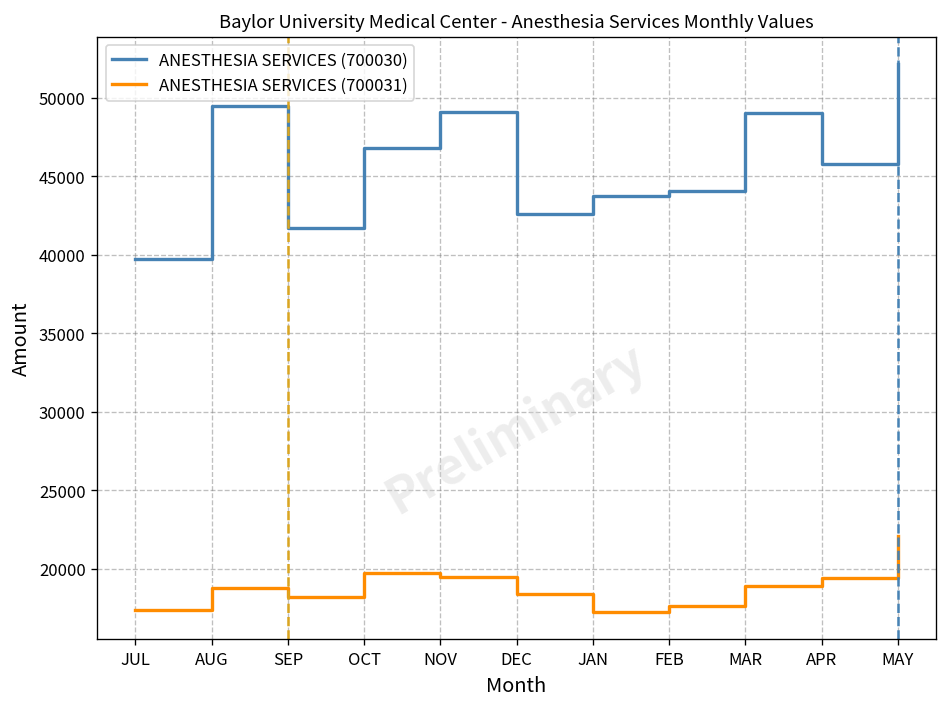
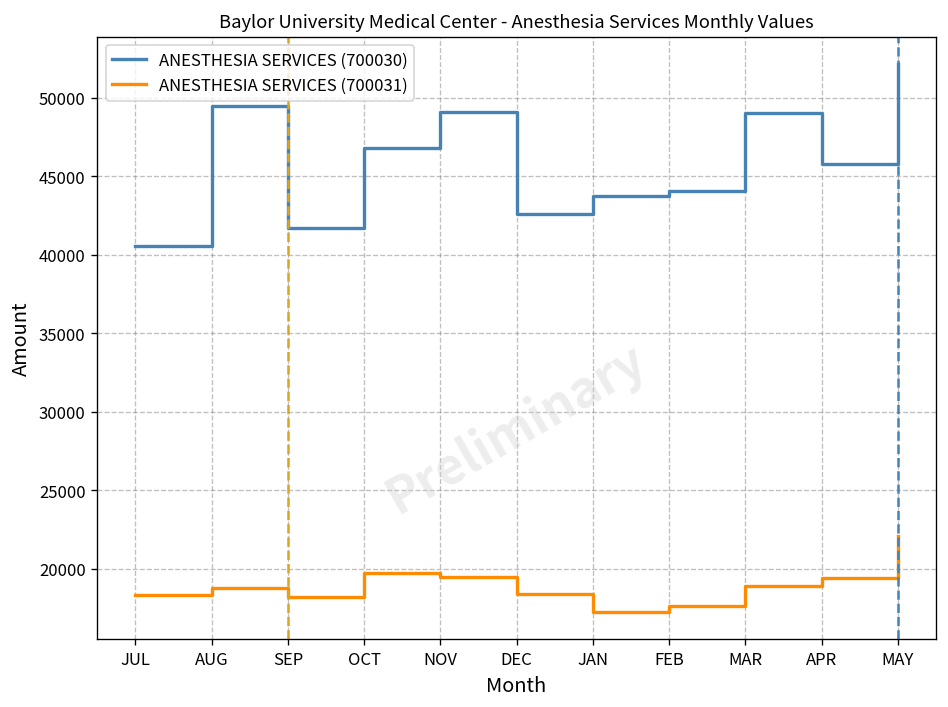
  {
    "ANESTHESIA SERVICES (700030)": {
-     "JUL": 39800,
+     "JUL": 40600,
      "AUG": 49500,
      "SEP": 41700,
      "OCT": 46800,
      "NOV": 49100,
      "DEC": 42600,
      "JAN": 43700,
      "FEB": 44100,
      "MAR": 49100,
      "APR": 45800,
      "MAY": 52100
    },
    "ANESTHESIA SERVICES (700031)": {
-     "JUL": 17400,
+     "JUL": 18300,
      "AUG": 18800,
      "SEP": 18200,
      "OCT": 19800,
      "NOV": 19500,
      "DEC": 18400,
      "JAN": 17300,
      "FEB": 17700,
      "MAR": 18900,
      "APR": 19400,
      "MAY": 22100
    }
  }
